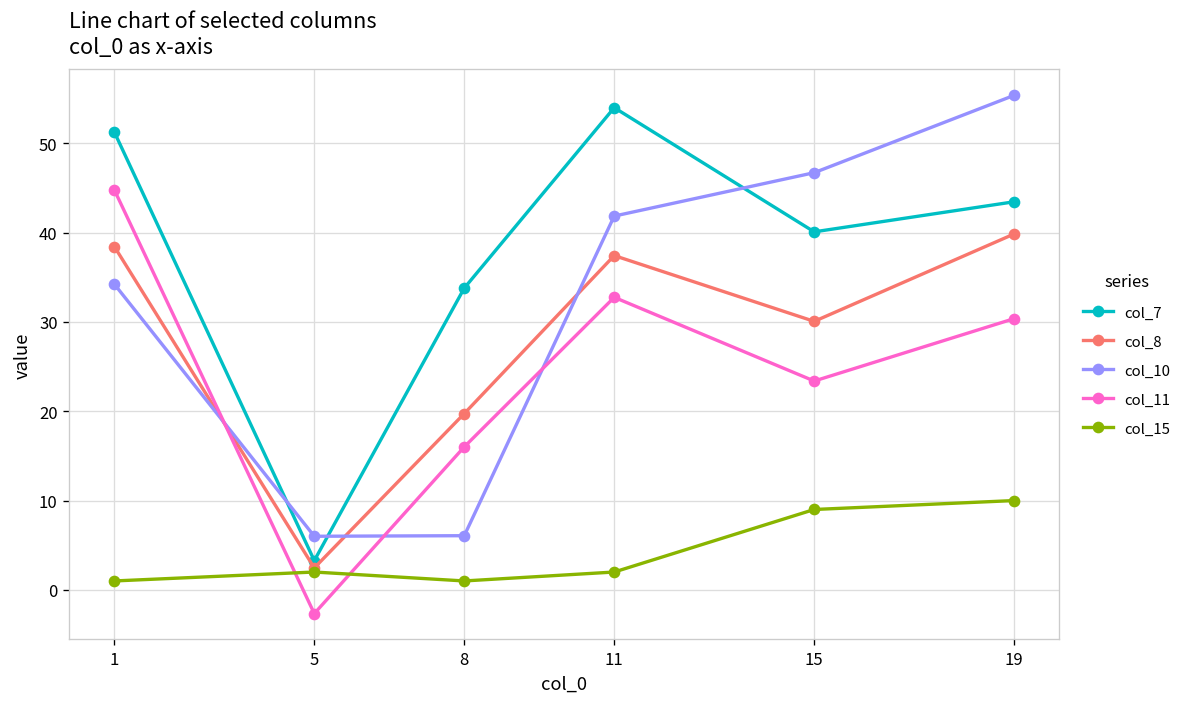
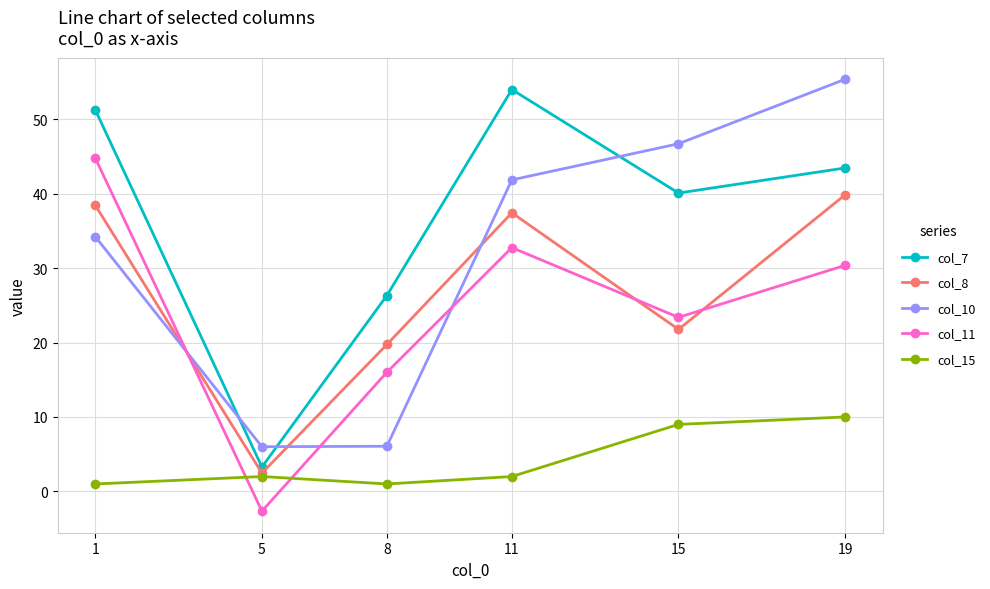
  {
    "col_7": {
      "1": 51,
      "5": 3,
-     "8": 34,
+     "8": 26,
      "11": 54,
      "15": 40,
      "19": 43
    },
    "col_8": {
      "1": 38,
      "5": 2,
      "8": 20,
      "11": 37,
-     "15": 30,
+     "15": 22,
      "19": 40
    },
    "col_10": {
      "1": 34,
      "5": 6,
      "8": 6,
      "11": 42,
      "15": 47,
      "19": 55
    },
    "col_11": {
      "1": 45,
      "5": -3,
      "8": 16,
      "11": 33,
      "15": 23,
      "19": 30
    },
    "col_15": {
      "1": 1,
      "5": 2,
      "8": 1,
      "11": 2,
      "15": 9,
      "19": 10
    }
  }
